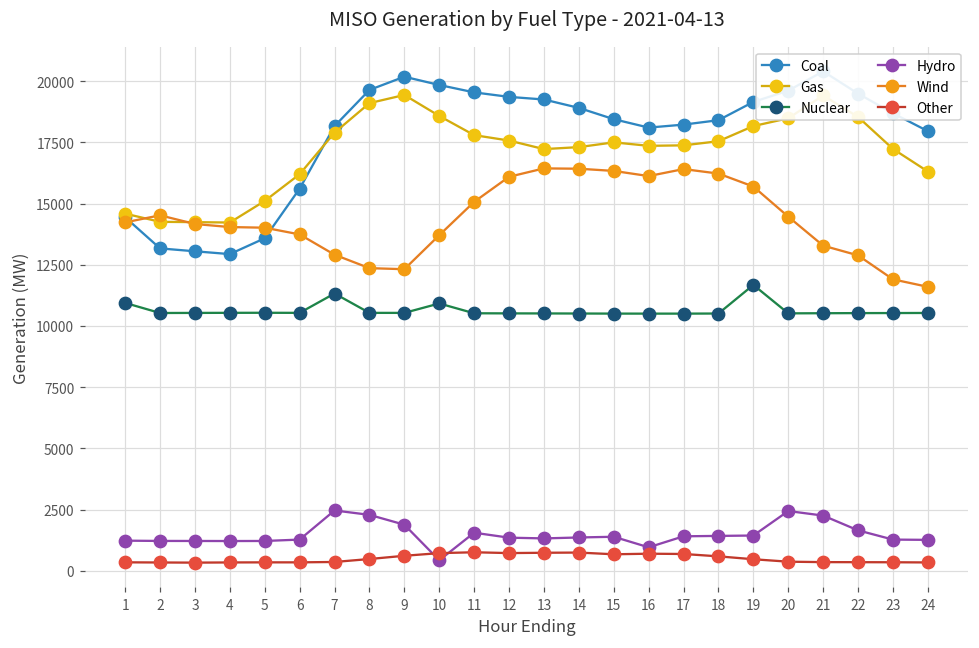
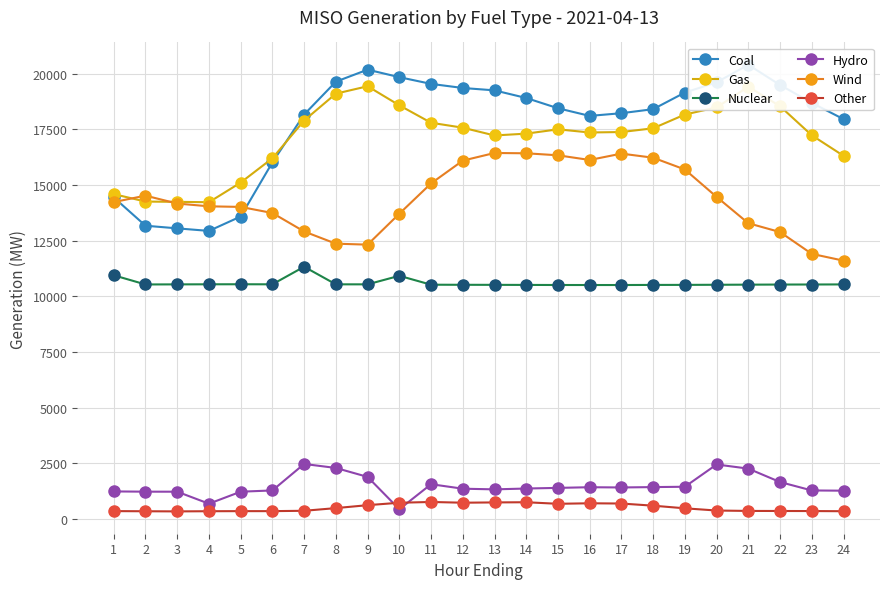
  {
    "Coal": {
      "1": 14400,
      "2": 13200,
      "3": 13100,
      "4": 12900,
      "5": 13600,
-     "6": 15600,
+     "6": 16000,
      "7": 18200,
      "8": 19600,
      "9": 20200,
      "10": 19800,
      "11": 19500,
      "12": 19400,
      "13": 19300,
      "14": 18900,
      "15": 18400,
      "16": 18100,
      "17": 18200,
      "18": 18400,
      "19": 19200,
      "24": 18000
    },
    "Nuclear": {
      "1": 10900,
      "2": 10500,
      "3": 10500,
      "4": 10500,
      "5": 10500,
      "6": 10500,
      "7": 11300,
      "8": 10500,
      "9": 10500,
      "10": 10900,
      "11": 10500,
      "12": 10500,
      "13": 10500,
      "14": 10500,
      "15": 10500,
      "16": 10500,
      "17": 10500,
      "18": 10500,
-     "19": 11700,
+     "19": 10500,
      "20": 10500,
      "21": 10500,
      "22": 10500,
      "23": 10500,
      "24": 10500
    },
    "Hydro": {
      "1": 1200,
      "2": 1200,
      "3": 1200,
-     "4": 1200,
+     "4": 700,
      "5": 1200,
      "6": 1300,
      "7": 2500,
      "8": 2300,
      "9": 1900,
      "10": 400,
      "11": 1600,
      "12": 1400,
      "13": 1300,
      "14": 1400,
      "15": 1400,
-     "16": 1000,
+     "16": 1400,
      "17": 1400,
      "18": 1400,
      "19": 1400,
      "20": 2400,
      "21": 2300,
      "22": 1700,
      "23": 1300,
      "24": 1300
    },
    "Other": {
      "1": 300,
      "2": 300,
      "3": 300,
      "4": 300,
      "5": 300,
      "6": 300,
      "7": 400,
      "8": 500,
      "9": 600,
      "10": 700,
      "11": 800,
      "12": 700,
      "13": 700,
      "14": 700,
      "15": 700,
      "16": 700,
      "17": 700,
      "18": 600,
      "19": 500,
      "20": 400,
      "21": 400,
      "22": 400,
      "23": 300,
      "24": 300
    }
  }
